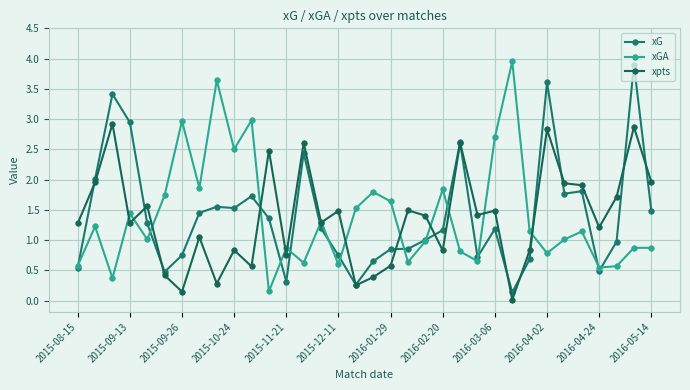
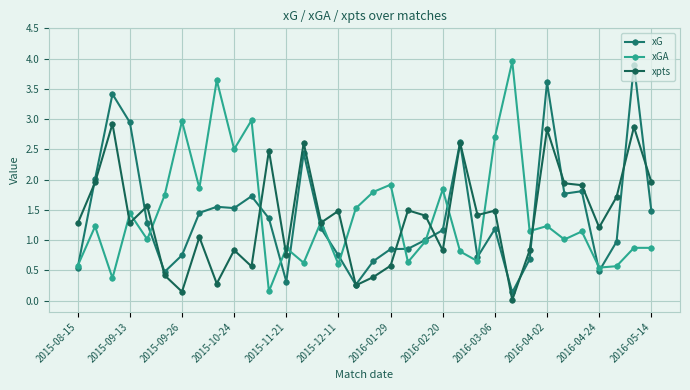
  {
    "xGA": {
      "2015-09-13": 1.4,
      "2015-09-26": 3.0,
      "2015-10-24": 2.5,
      "2015-11-21": 0.9,
      "2015-12-11": 0.6,
-     "2016-01-29": 1.6,
+     "2016-01-29": 1.9,
      "2016-02-20": 1.8,
      "2016-03-06": 2.7,
-     "2016-04-02": 0.8,
+     "2016-04-02": 1.2,
      "2016-04-24": 0.5,
      "2016-05-14": 0.9
    }
  }
